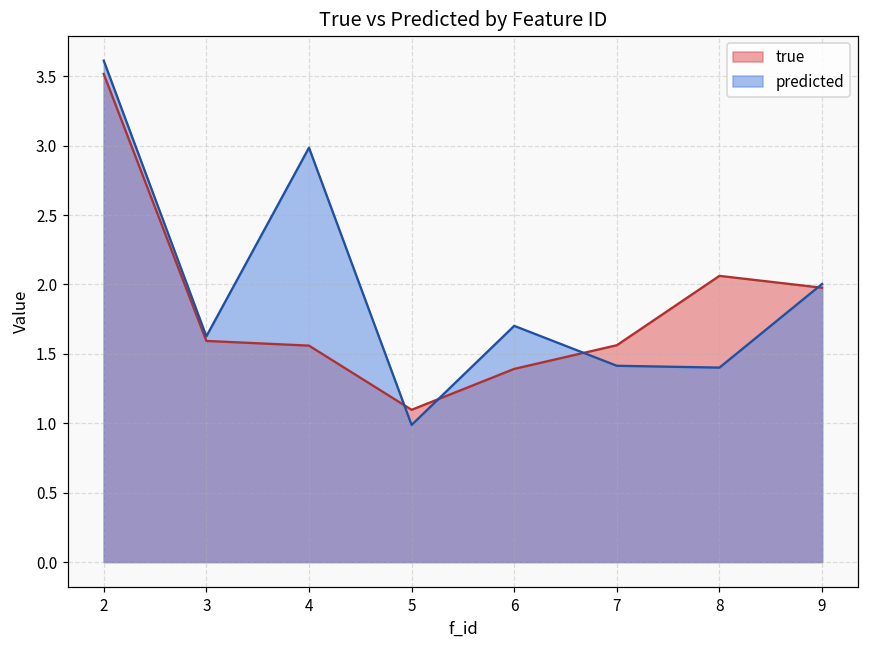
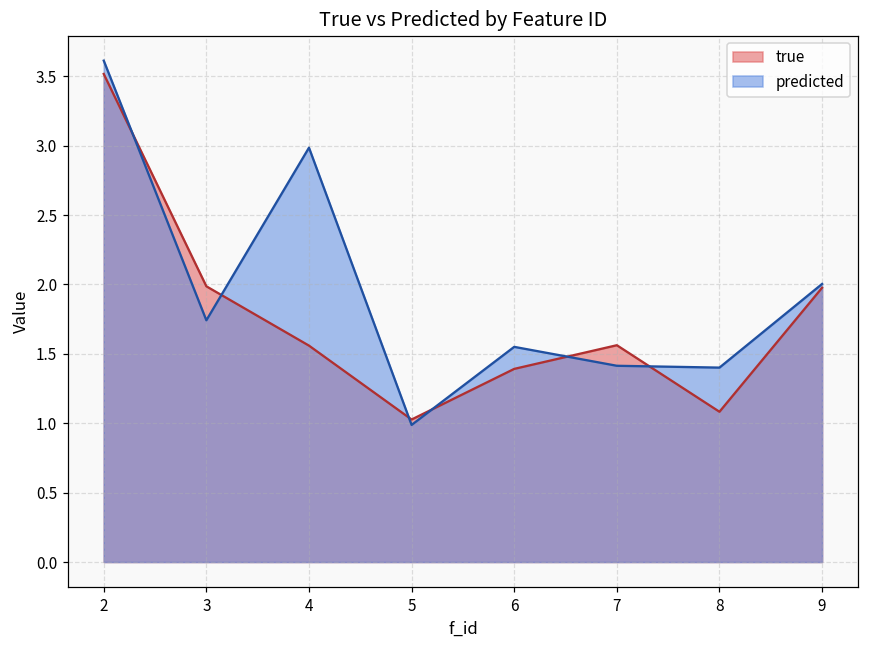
  {
    "true": {
      "2": 3.52,
-     "3": 1.59,
+     "3": 1.99,
      "4": 1.56,
-     "5": 1.10,
+     "5": 1.03,
      "6": 1.39,
      "7": 1.56,
-     "8": 2.06,
+     "8": 1.08,
      "9": 1.98
    },
    "predicted": {
      "2": 3.61,
-     "3": 1.63,
+     "3": 1.74,
      "4": 2.99,
      "5": 0.99,
-     "6": 1.70,
+     "6": 1.55,
      "7": 1.41,
      "8": 1.40,
      "9": 2.00
    }
  }
